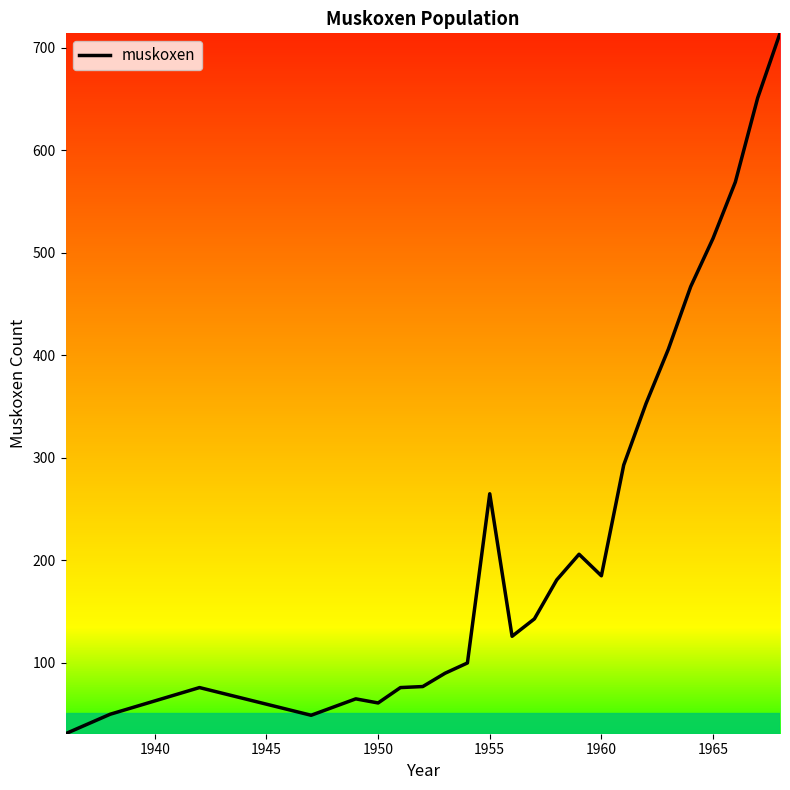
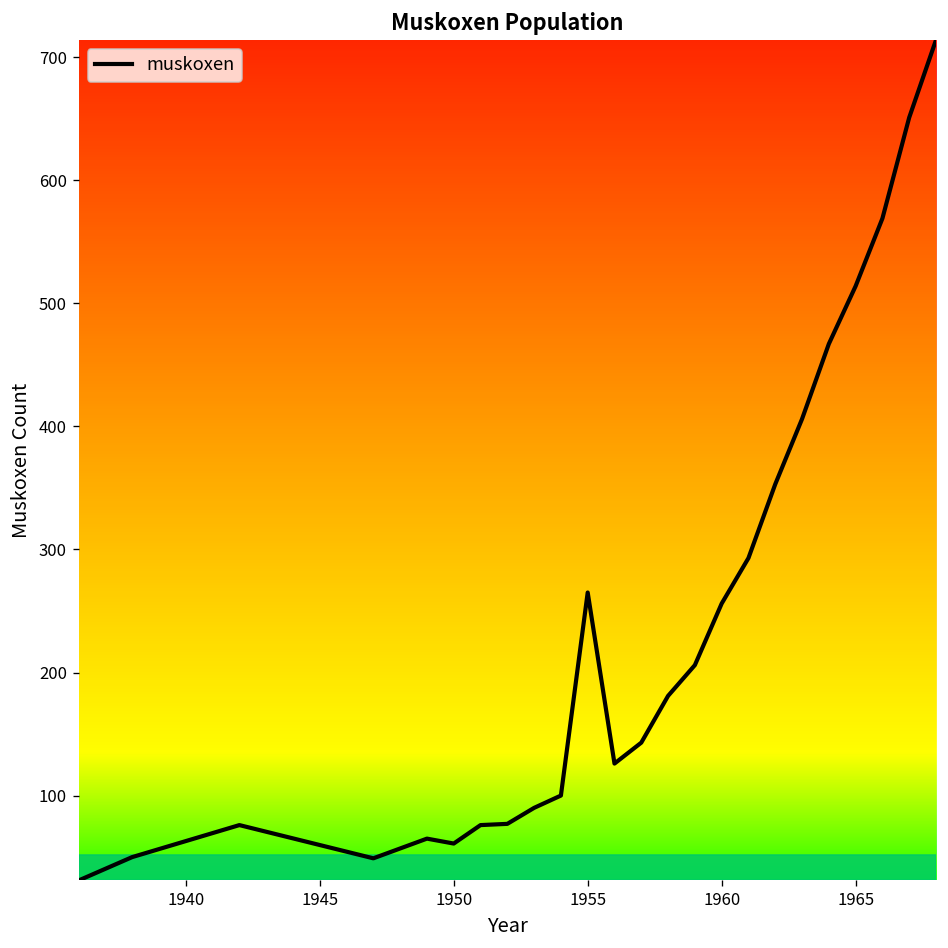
  {
    "1950": 61,
    "1955": 265,
-   "1960": 185,
+   "1960": 256,
    "1965": 514
  }
